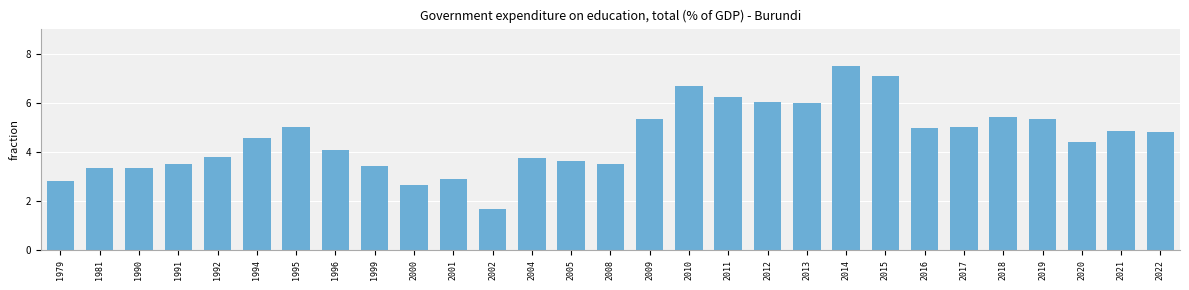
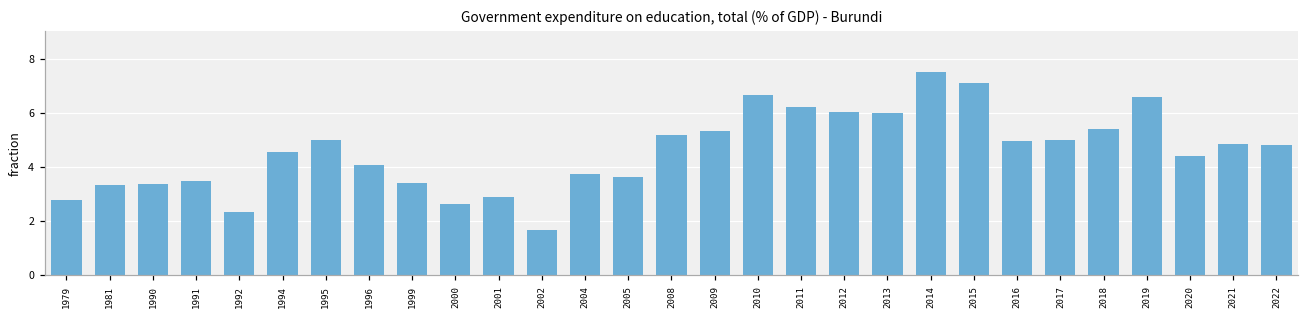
  {
    "1979": 2.8,
    "1981": 3.3,
    "1990": 3.4,
    "1991": 3.5,
-   "1992": 3.8,
+   "1992": 2.3,
    "1994": 4.6,
    "1995": 5.0,
    "1996": 4.1,
    "1999": 3.4,
    "2000": 2.6,
    "2001": 2.9,
    "2002": 1.7,
    "2004": 3.7,
    "2005": 3.6,
-   "2008": 3.5,
+   "2008": 5.2,
    "2009": 5.3,
    "2010": 6.7,
    "2011": 6.2,
    "2012": 6.0,
    "2013": 6.0,
    "2014": 7.5,
    "2015": 7.1,
    "2016": 5.0,
    "2017": 5.0,
    "2018": 5.4,
-   "2019": 5.3,
+   "2019": 6.6,
    "2020": 4.4,
    "2021": 4.9,
    "2022": 4.8
  }
